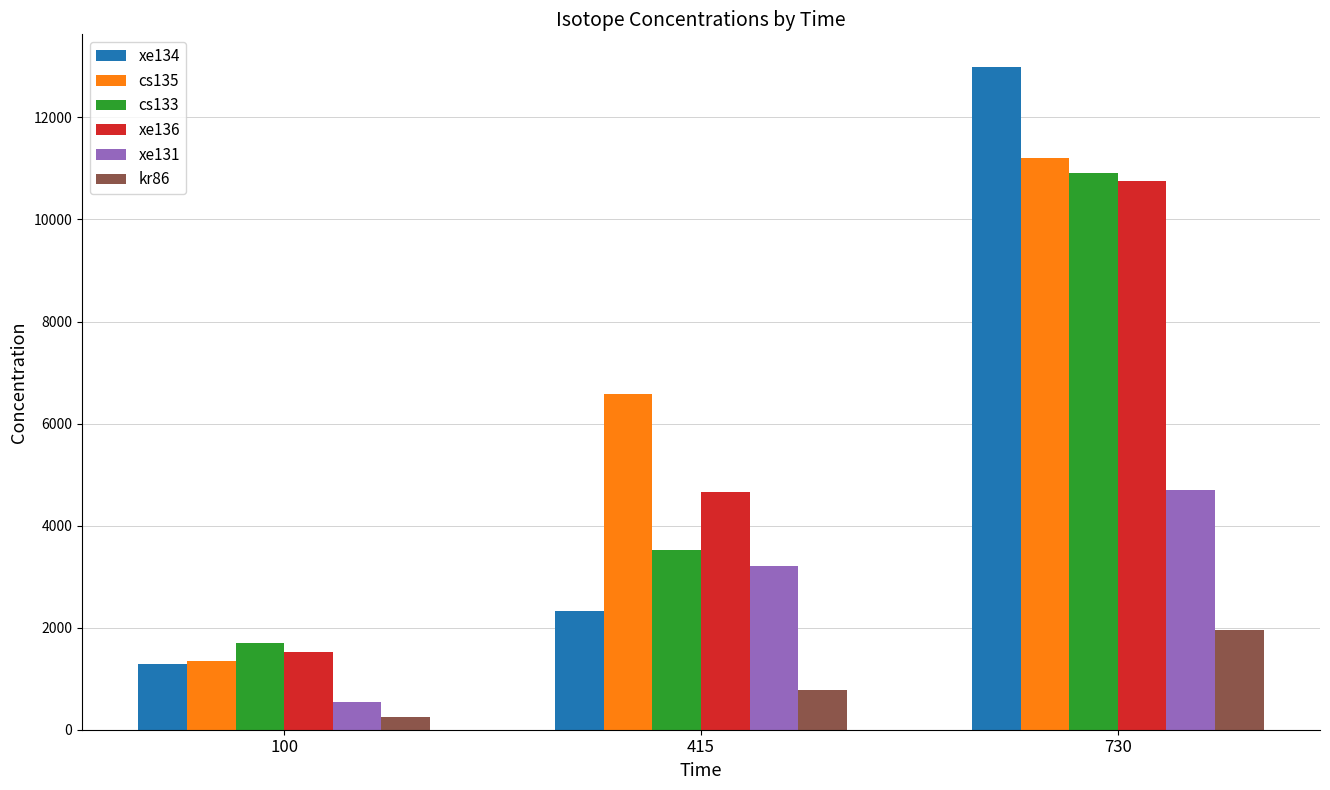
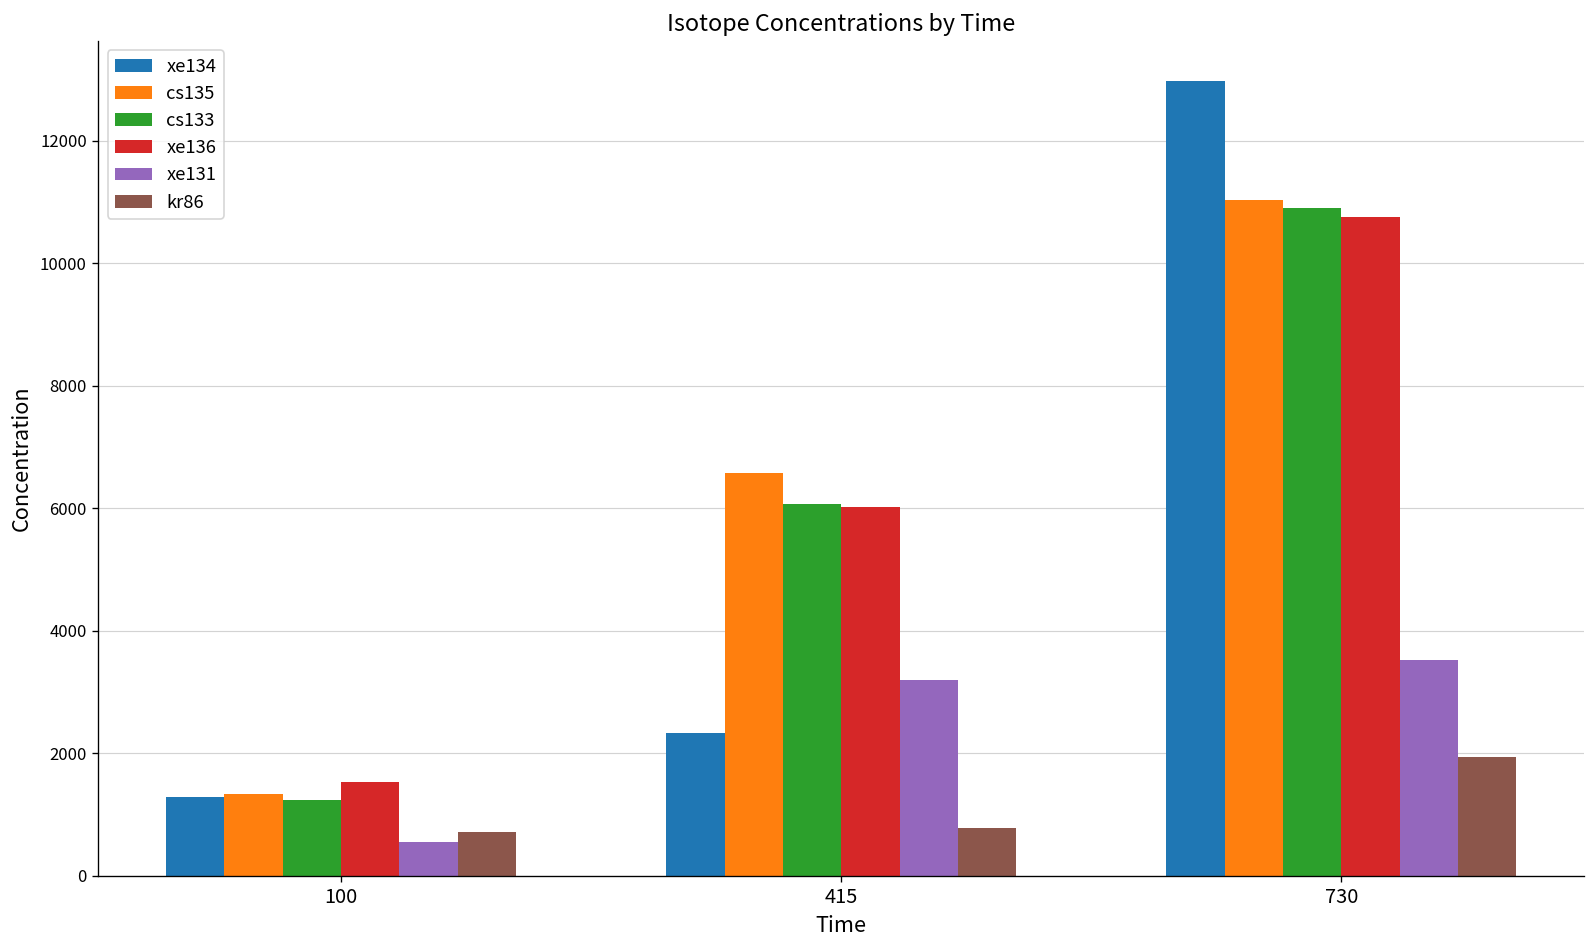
  {
    "xe134": {
      "100": 1300,
      "415": 2300,
      "730": 13000
    },
    "cs135": {
      "100": 1300,
      "415": 6600,
-     "730": 11200
+     "730": 11000
    },
    "cs133": {
-     "100": 1700,
-     "415": 3500,
+     "100": 1200,
+     "415": 6100,
      "730": 10900
    },
    "xe136": {
      "100": 1500,
-     "415": 4700,
+     "415": 6000,
      "730": 10800
    },
    "xe131": {
      "100": 500,
      "415": 3200,
-     "730": 4700
+     "730": 3500
    },
    "kr86": {
-     "100": 300,
+     "100": 700,
      "415": 800,
      "730": 1900
    }
  }
